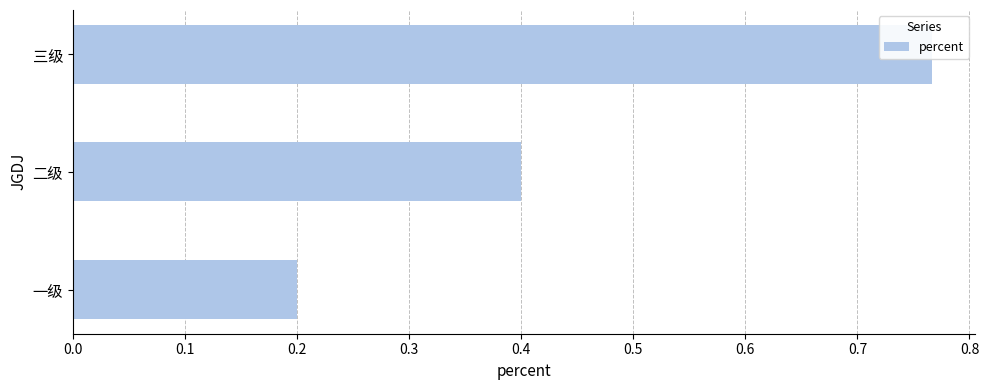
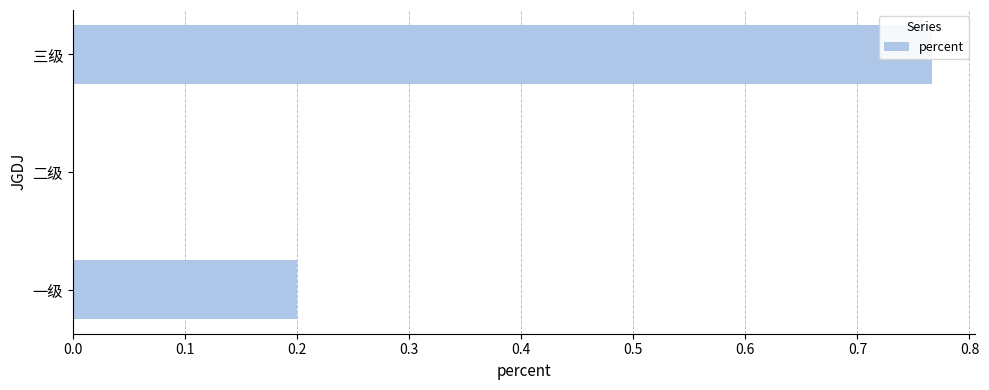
  {
-   "二级": 0.4,
+   "二级": 0.0,
    "一级": 0.2
  }
